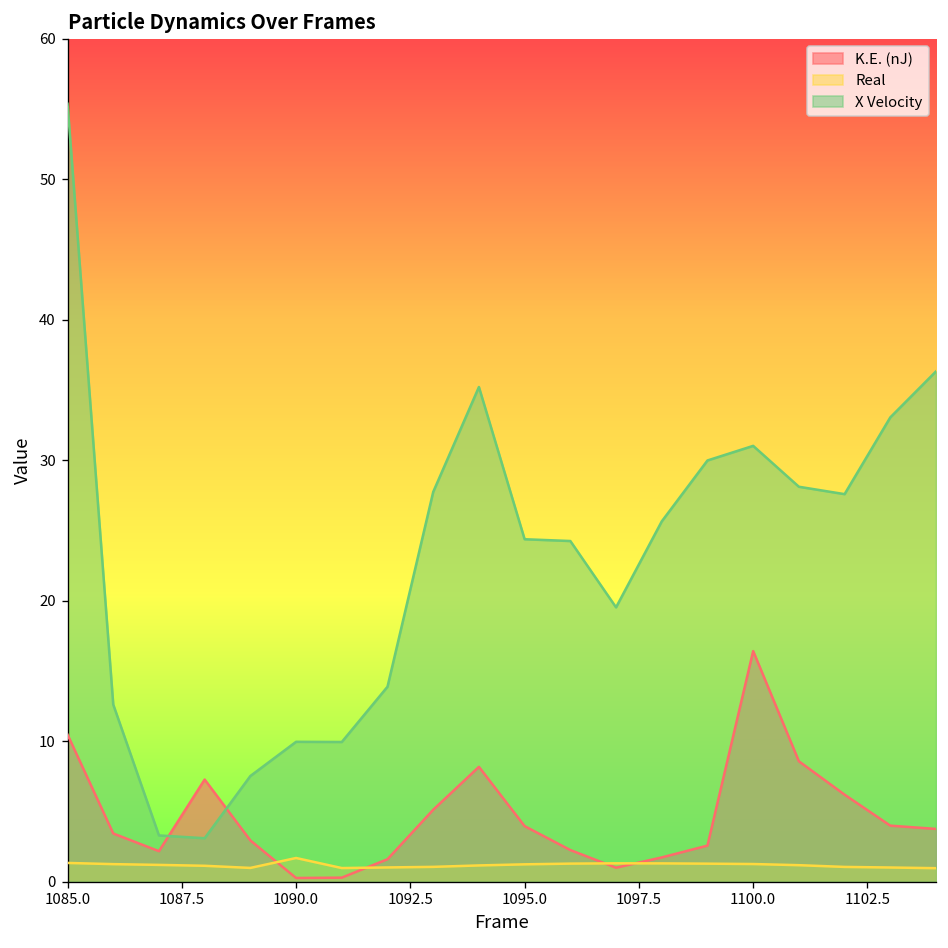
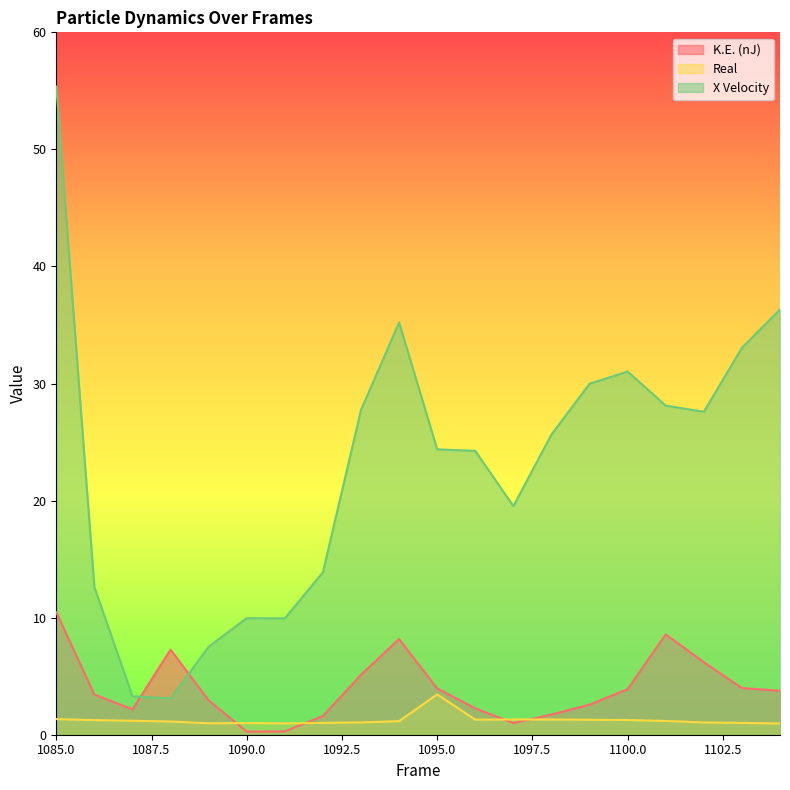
  {
    "K.E. (nJ)": {
      "1085.0": 10.5,
      "1090.0": 0.3,
      "1095.0": 4.0,
-     "1100.0": 16.4
+     "1100.0": 3.9
    },
    "Real": {
      "1085.0": 1.3,
-     "1090.0": 1.7,
-     "1095.0": 1.2,
+     "1090.0": 1.0,
+     "1095.0": 3.4,
      "1100.0": 1.3
    },
    "X Velocity": {
      "1085.0": 55.4,
      "1090.0": 10.0,
      "1095.0": 24.4,
      "1100.0": 31.0
    }
  }
